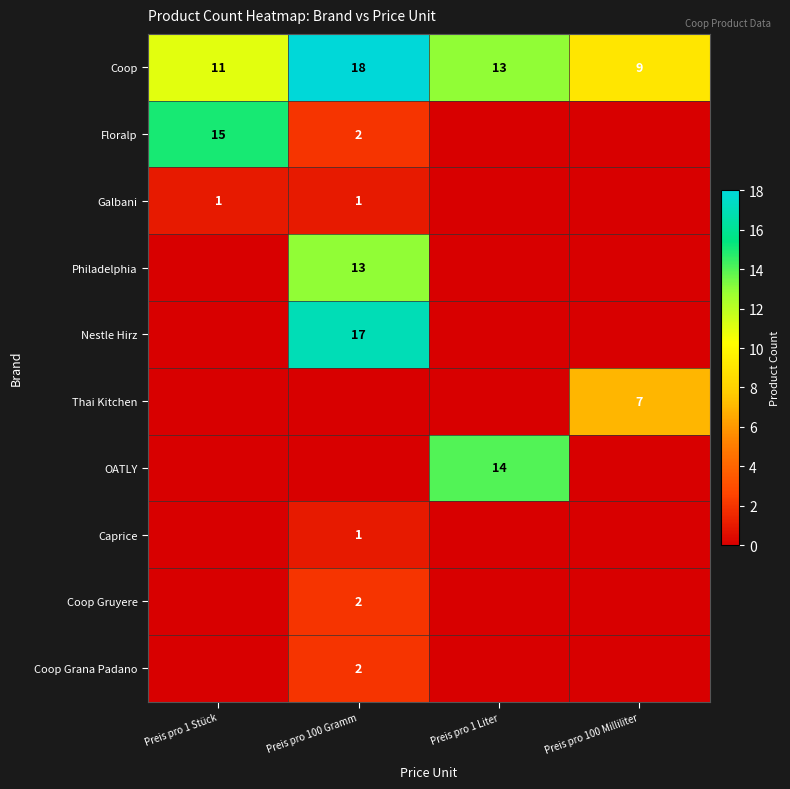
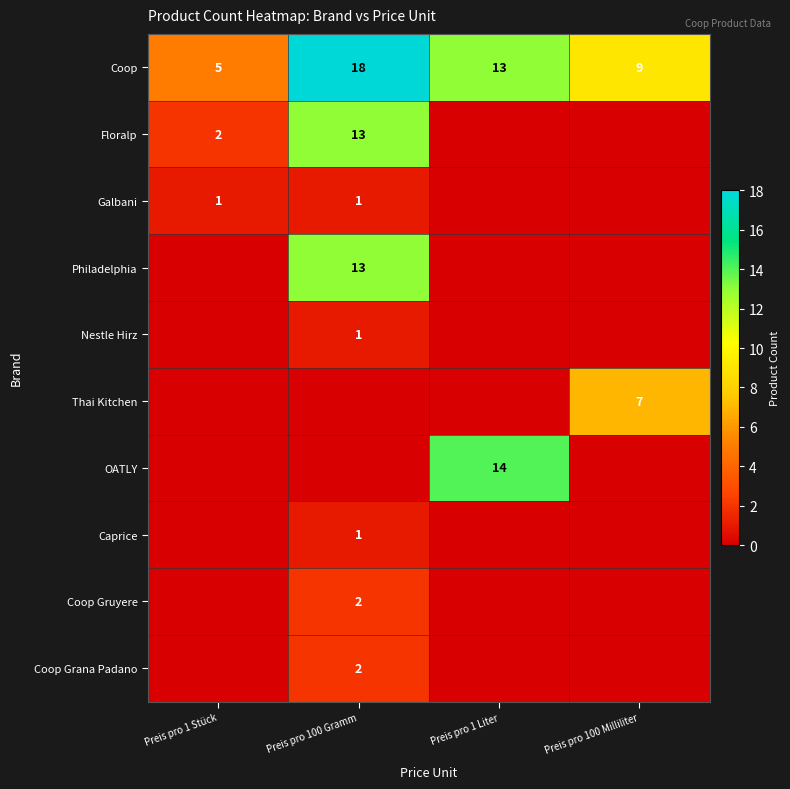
  {
    "Coop": {
-     "Preis pro 1 Stück": 11,
+     "Preis pro 1 Stück": 5,
      "Preis pro 100 Gramm": 18,
      "Preis pro 1 Liter": 13,
      "Preis pro 100 Milliliter": 9
    },
    "Floralp": {
-     "Preis pro 1 Stück": 15,
-     "Preis pro 100 Gramm": 2
+     "Preis pro 1 Stück": 2,
+     "Preis pro 100 Gramm": 13
    },
    "Galbani": {
      "Preis pro 1 Stück": 1,
      "Preis pro 100 Gramm": 1
    },
    "Philadelphia": {
      "Preis pro 100 Gramm": 13
    },
    "Nestle Hirz": {
-     "Preis pro 100 Gramm": 17
+     "Preis pro 100 Gramm": 1
    },
    "Thai Kitchen": {
      "Preis pro 100 Milliliter": 7
    },
    "OATLY": {
      "Preis pro 1 Liter": 14
    },
    "Caprice": {
      "Preis pro 100 Gramm": 1
    },
    "Coop Gruyere": {
      "Preis pro 100 Gramm": 2
    },
    "Coop Grana Padano": {
      "Preis pro 100 Gramm": 2
    }
  }
